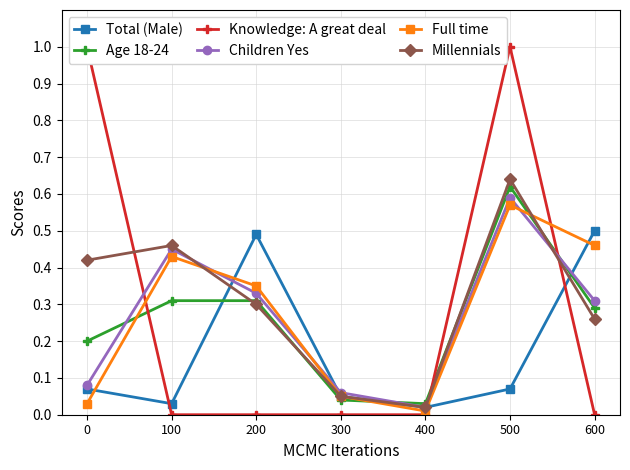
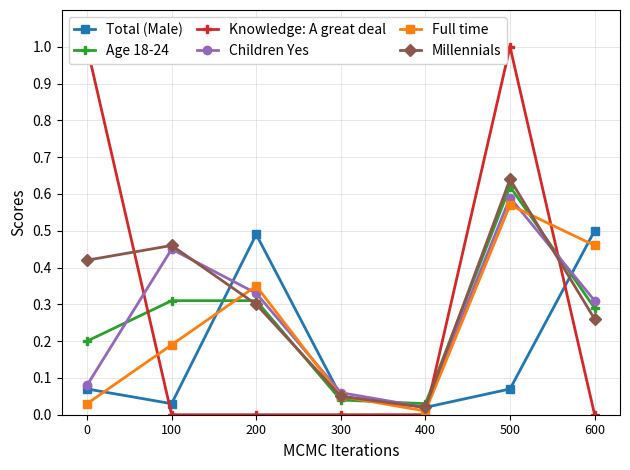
  {
    "Total (Male)": {
      "0": 0.07,
      "100": 0.03,
      "200": 0.49,
      "500": 0.07,
      "600": 0.50
    },
    "Age 18-24": {
      "0": 0.20,
      "100": 0.31,
      "200": 0.31,
      "300": 0.04,
      "400": 0.03,
      "500": 0.62,
      "600": 0.29
    },
    "Knowledge: A great deal": {
      "100": 0.00,
      "200": 0.00,
      "300": 0.00,
      "400": 0.00,
      "500": 1.00,
      "600": 0.00
    },
    "Children Yes": {
      "0": 0.08,
      "100": 0.45,
      "200": 0.33,
      "300": 0.06,
      "500": 0.59,
      "600": 0.31
    },
    "Full time": {
      "0": 0.03,
-     "100": 0.43,
+     "100": 0.19,
      "200": 0.35,
      "400": 0.01,
      "500": 0.57,
      "600": 0.46
    },
    "Millennials": {
      "0": 0.42,
      "100": 0.46,
      "200": 0.30,
      "500": 0.64,
      "600": 0.26
    }
  }
